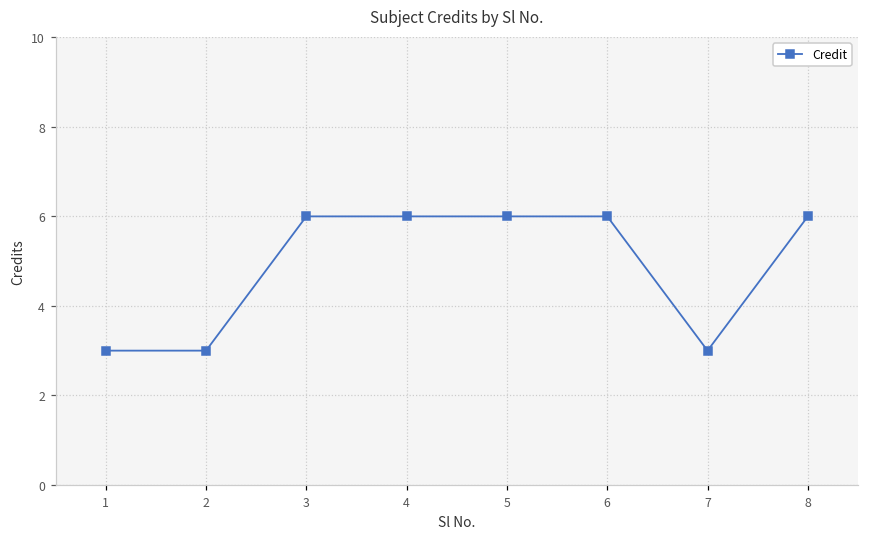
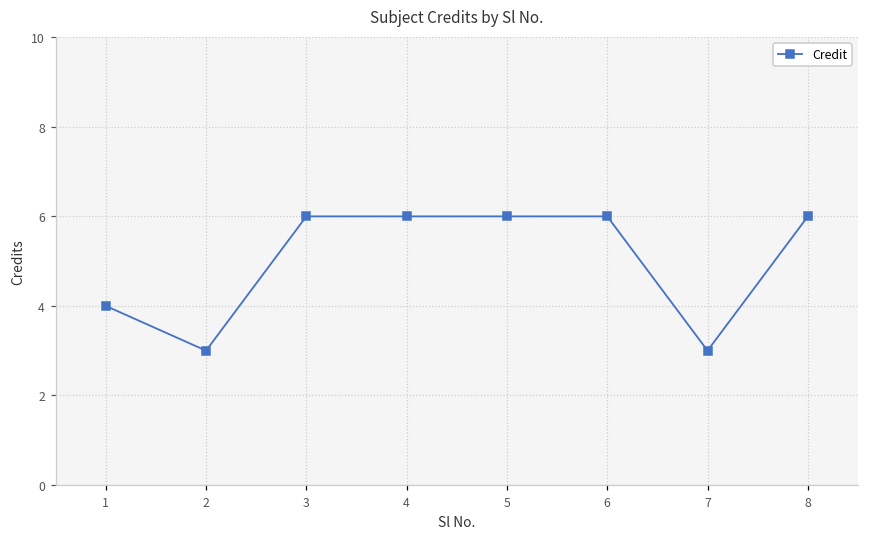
  {
-   "1": 3,
+   "1": 4,
    "2": 3,
    "3": 6,
    "4": 6,
    "5": 6,
    "6": 6,
    "7": 3,
    "8": 6
  }
